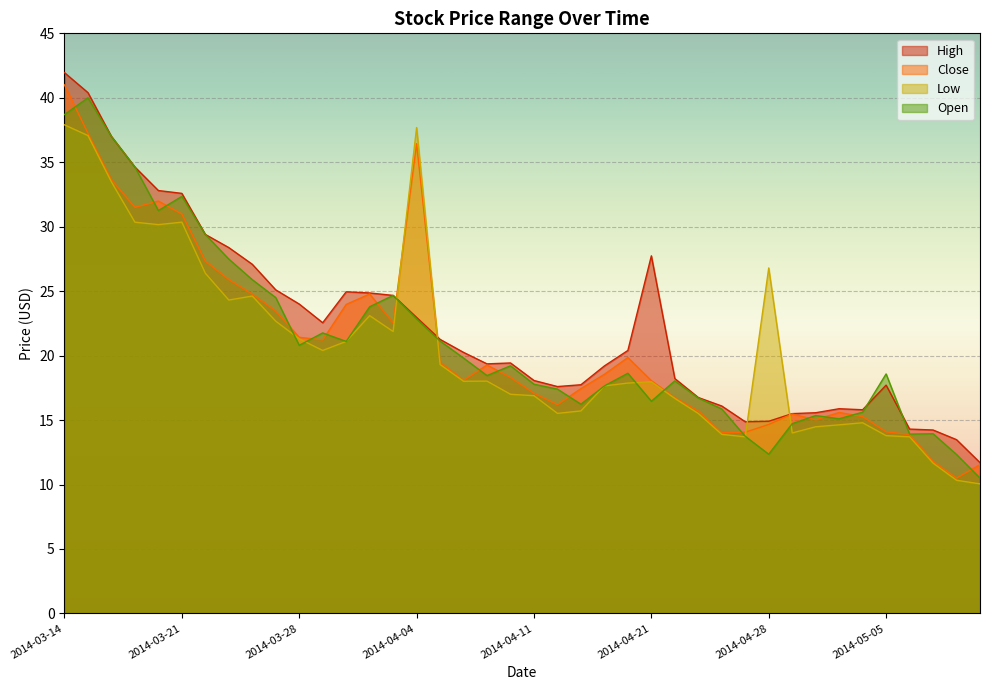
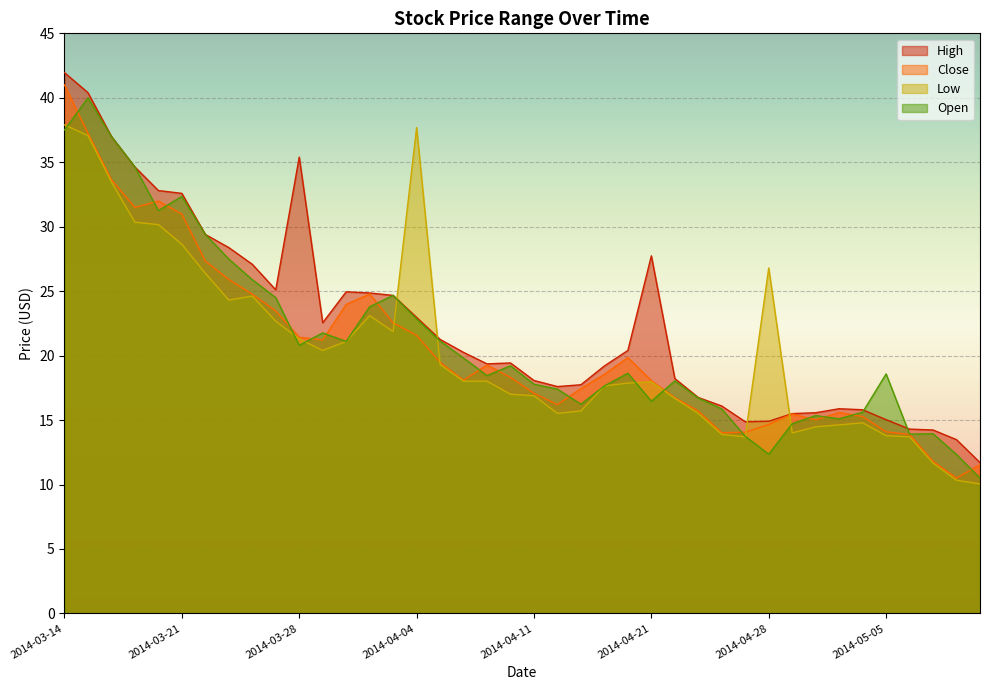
  {
    "High": {
      "2014-03-14": 42.0,
      "2014-03-21": 32.6,
-     "2014-03-28": 24.0,
+     "2014-03-28": 35.4,
      "2014-04-11": 18.1,
      "2014-04-21": 27.7,
      "2014-04-28": 14.9,
-     "2014-05-05": 17.7
+     "2014-05-05": 15.0
    },
    "Close": {
      "2014-03-14": 41.0,
      "2014-03-21": 31.0,
-     "2014-04-04": 36.4,
+     "2014-04-04": 21.6,
      "2014-04-28": 14.7,
      "2014-05-05": 14.1
    },
    "Low": {
      "2014-03-14": 37.9,
-     "2014-03-21": 30.4,
+     "2014-03-21": 28.6,
      "2014-04-04": 37.7,
      "2014-04-28": 26.8,
      "2014-05-05": 13.8
    },
    "Open": {
-     "2014-03-14": 38.7,
+     "2014-03-14": 37.5,
      "2014-03-21": 32.4,
      "2014-03-28": 20.8,
      "2014-04-11": 17.8,
      "2014-04-21": 16.5,
      "2014-04-28": 12.4,
      "2014-05-05": 18.6
    }
  }
